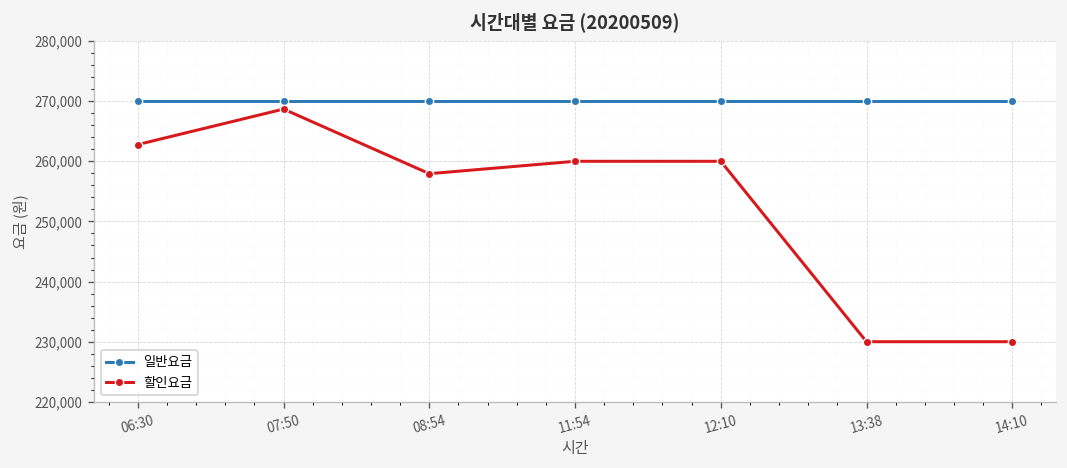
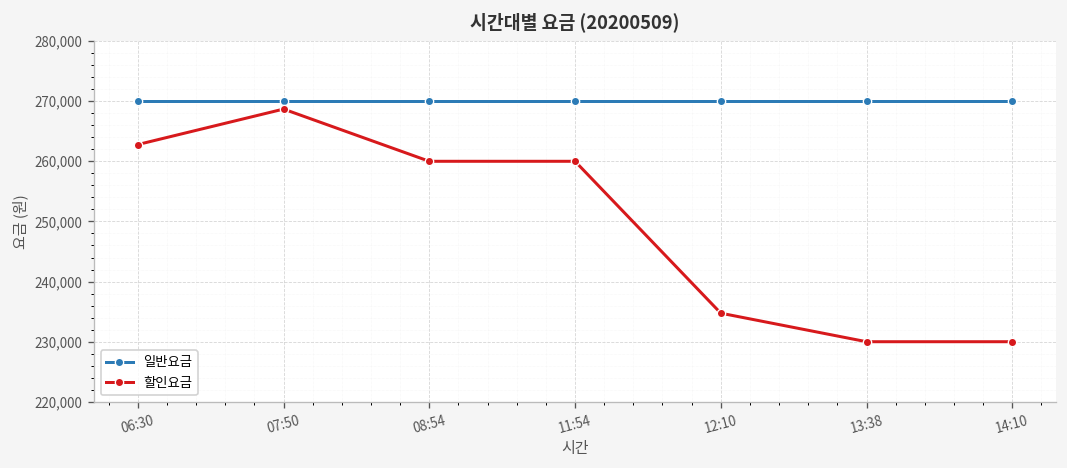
  {
    "일반요금": {
      "06:30": "270,000",
      "07:50": "270,000",
      "08:54": "270,000",
      "11:54": "270,000",
      "12:10": "270,000",
      "13:38": "270,000",
      "14:10": "270,000"
    },
    "할인요금": {
      "06:30": "263,000",
      "07:50": "269,000",
-     "08:54": "258,000",
+     "08:54": "260,000",
      "11:54": "260,000",
-     "12:10": "260,000",
+     "12:10": "235,000",
      "13:38": "230,000",
      "14:10": "230,000"
    }
  }
